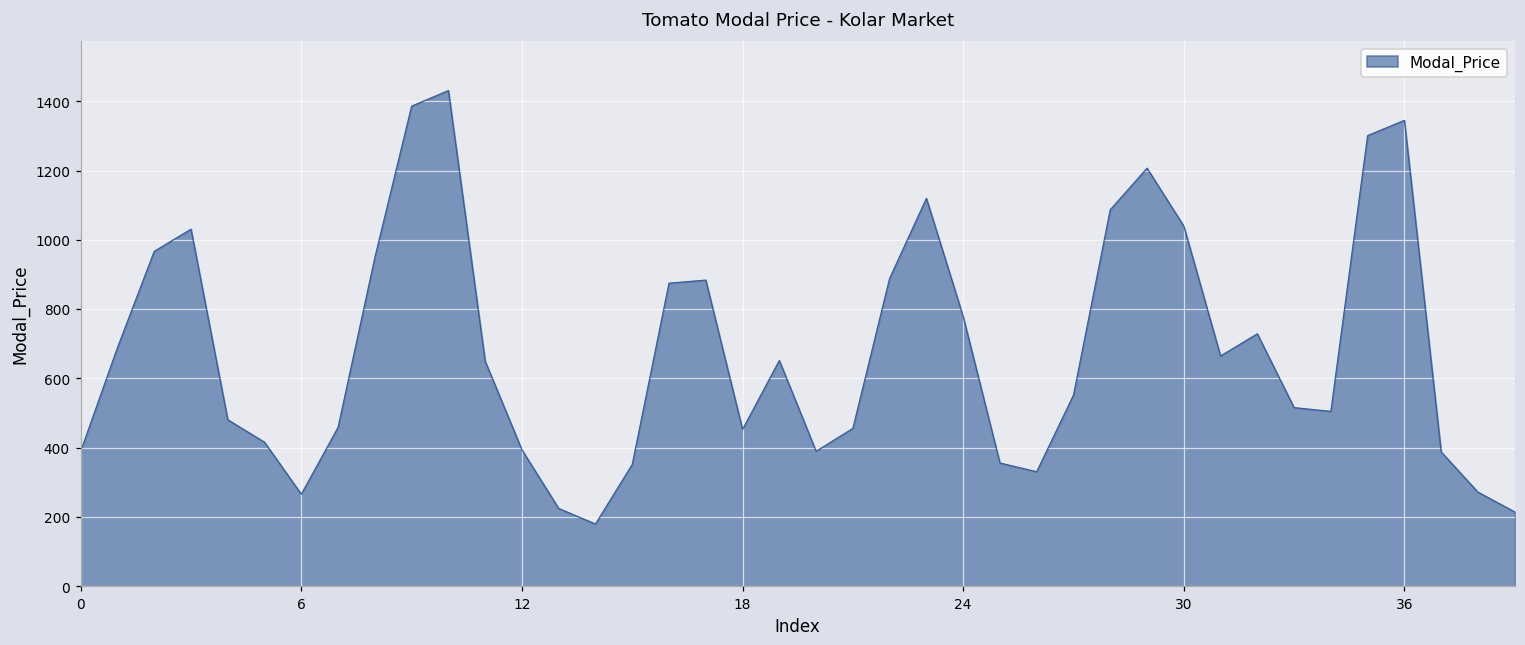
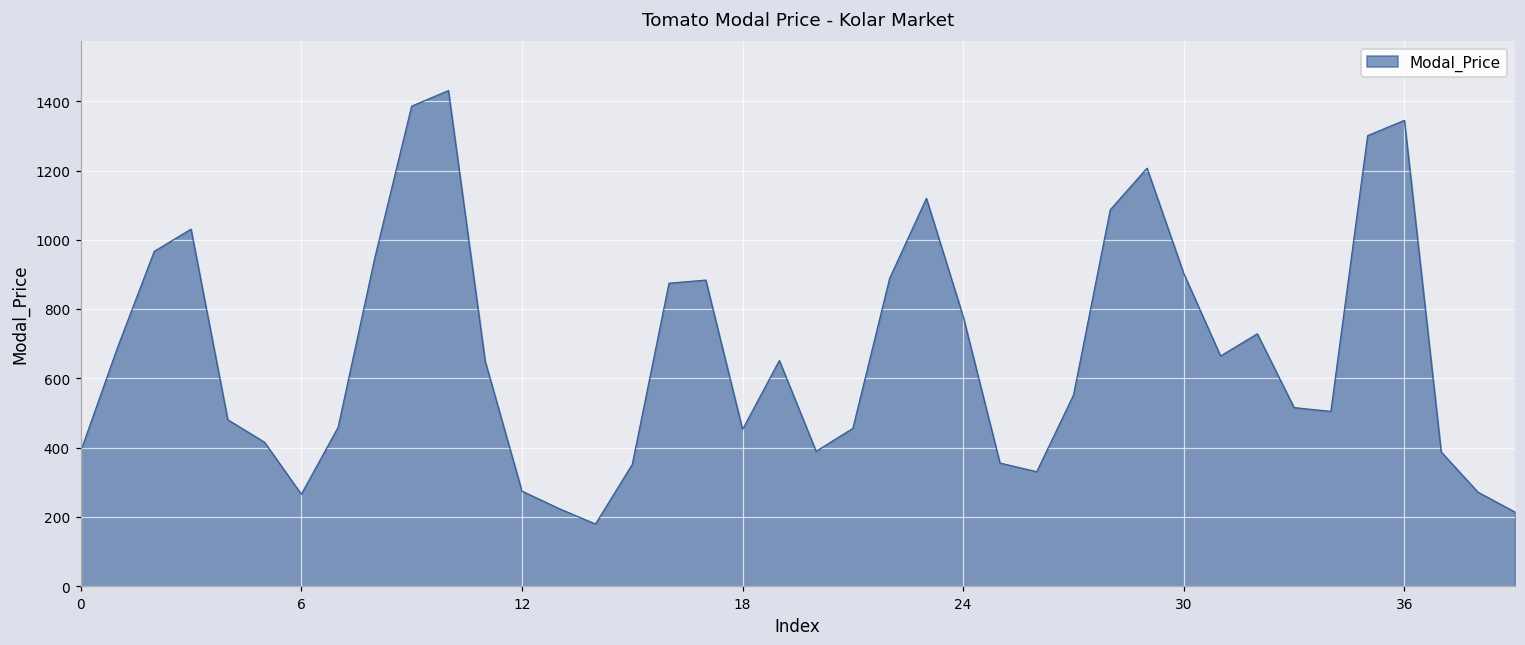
  {
    "0": 390,
    "6": 270,
-   "12": 390,
+   "12": 280,
    "18": 450,
    "24": 780,
-   "30": 1040,
+   "30": 900,
    "36": 1350
  }
